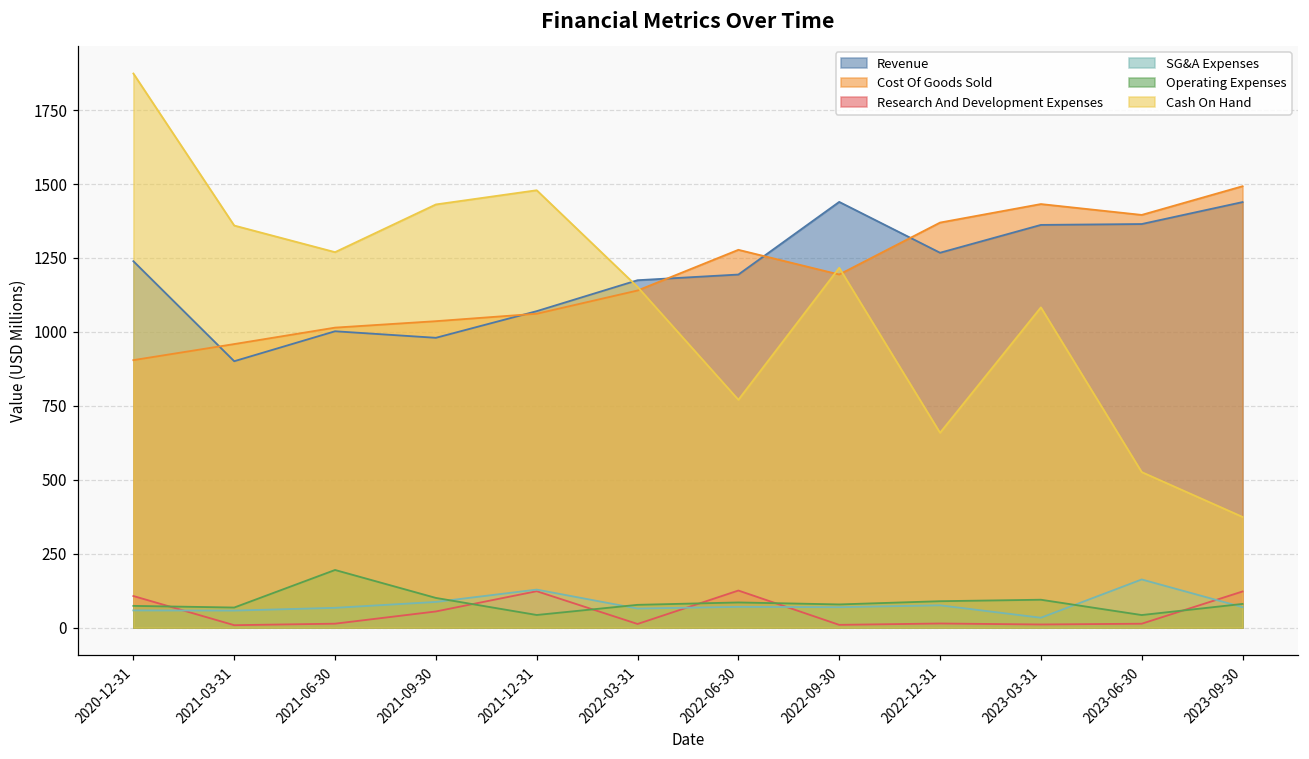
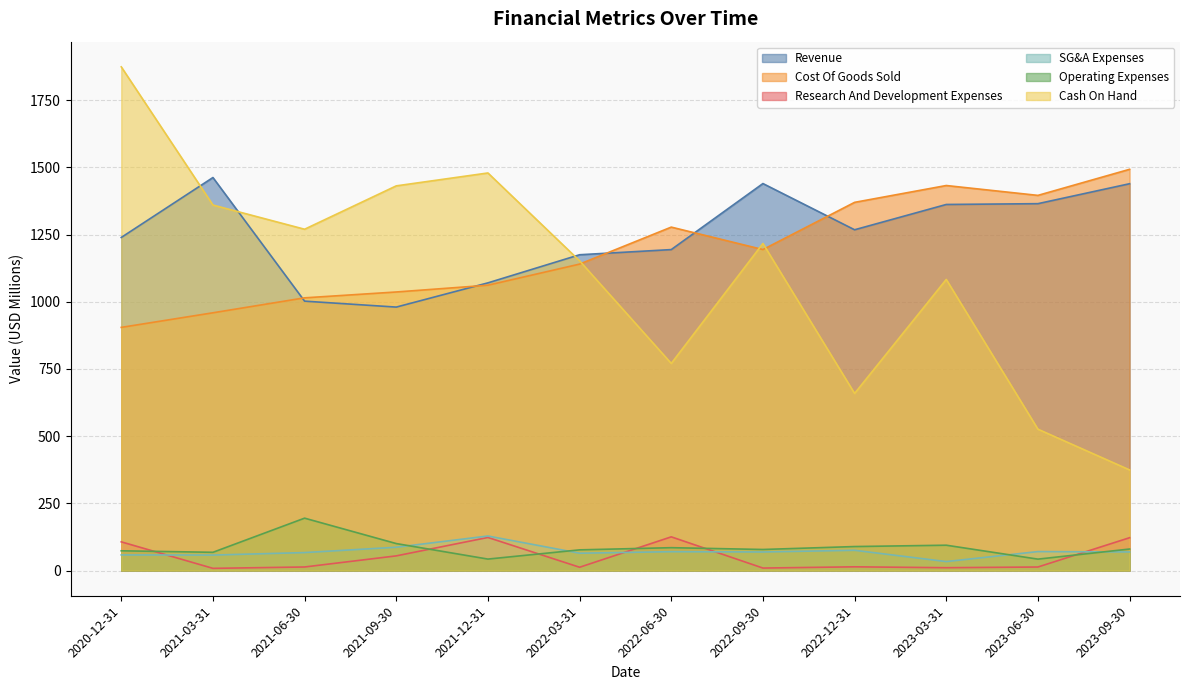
  {
    "Revenue": {
      "2020-12-31": 1240,
-     "2021-03-31": 900,
+     "2021-03-31": 1460,
      "2021-06-30": 1000,
      "2021-09-30": 980,
      "2022-03-31": 1170,
      "2022-06-30": 1190,
      "2022-09-30": 1440,
      "2022-12-31": 1270,
      "2023-03-31": 1360,
      "2023-06-30": 1360,
      "2023-09-30": 1440
    },
    "Research And Development Expenses": {
      "2020-12-31": 110,
      "2021-03-31": 10,
      "2021-06-30": 10,
      "2021-09-30": 50,
      "2022-03-31": 10,
      "2022-06-30": 130,
      "2022-09-30": 10,
      "2022-12-31": 10,
      "2023-03-31": 10,
      "2023-06-30": 10,
      "2023-09-30": 120
    },
    "SG&A Expenses": {
      "2020-12-31": 60,
      "2021-03-31": 60,
      "2021-06-30": 70,
      "2021-09-30": 90,
      "2022-03-31": 60,
      "2022-06-30": 70,
      "2022-12-31": 80,
      "2023-03-31": 30,
-     "2023-06-30": 160,
+     "2023-06-30": 70,
      "2023-09-30": 70
    },
    "Operating Expenses": {
      "2020-12-31": 70,
      "2021-03-31": 70,
      "2021-06-30": 190,
      "2021-09-30": 100,
      "2021-12-31": 40,
      "2022-03-31": 80,
      "2022-06-30": 90,
      "2022-12-31": 90,
      "2023-03-31": 90,
      "2023-06-30": 40,
      "2023-09-30": 80
    }
  }
